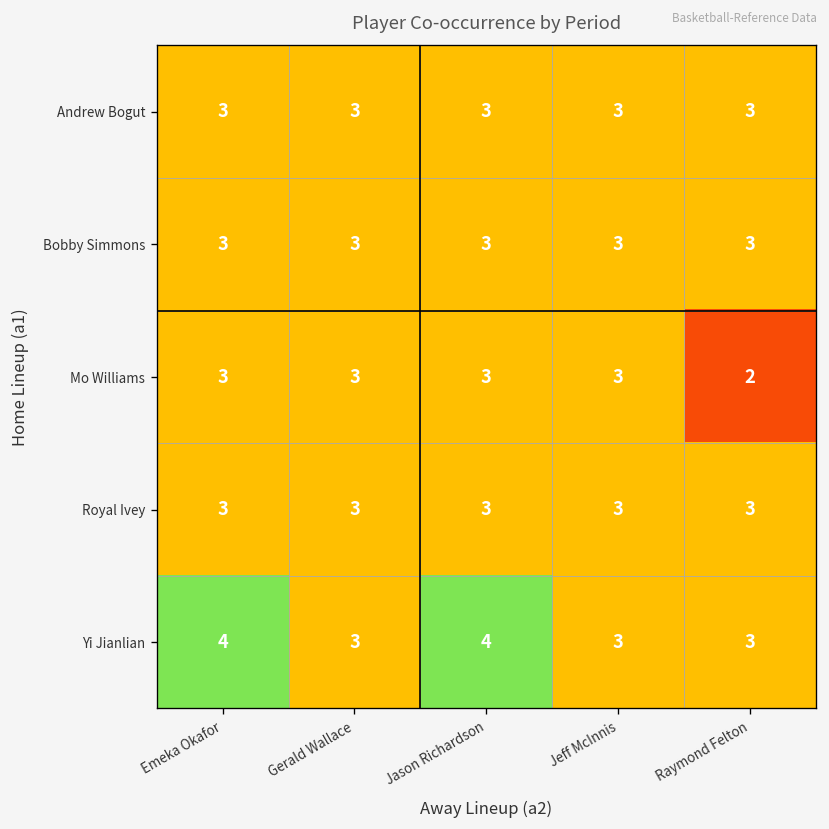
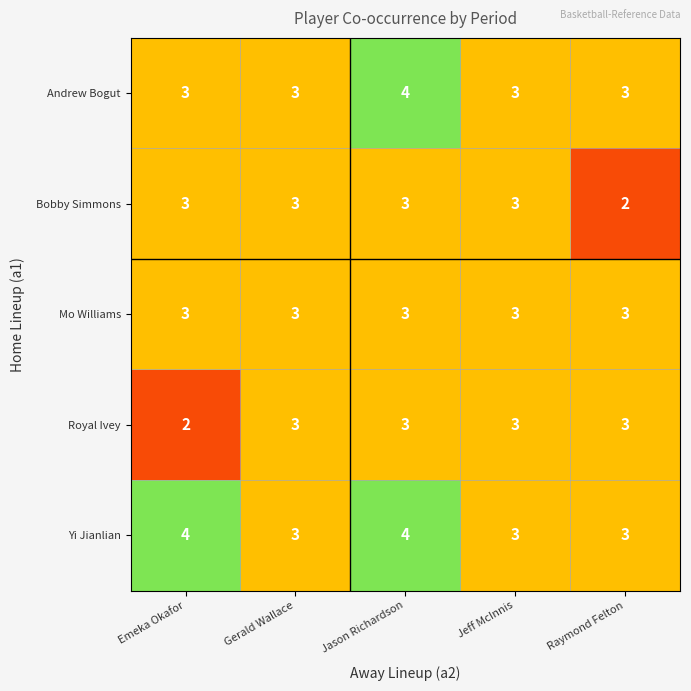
  {
    "Andrew Bogut": {
      "Emeka Okafor": 3,
      "Gerald Wallace": 3,
-     "Jason Richardson": 3,
+     "Jason Richardson": 4,
      "Jeff McInnis": 3,
      "Raymond Felton": 3
    },
    "Bobby Simmons": {
      "Emeka Okafor": 3,
      "Gerald Wallace": 3,
      "Jason Richardson": 3,
      "Jeff McInnis": 3,
-     "Raymond Felton": 3
+     "Raymond Felton": 2
    },
    "Mo Williams": {
      "Emeka Okafor": 3,
      "Gerald Wallace": 3,
      "Jason Richardson": 3,
      "Jeff McInnis": 3,
-     "Raymond Felton": 2
+     "Raymond Felton": 3
    },
    "Royal Ivey": {
-     "Emeka Okafor": 3,
+     "Emeka Okafor": 2,
      "Gerald Wallace": 3,
      "Jason Richardson": 3,
      "Jeff McInnis": 3,
      "Raymond Felton": 3
    },
    "Yi Jianlian": {
      "Emeka Okafor": 4,
      "Gerald Wallace": 3,
      "Jason Richardson": 4,
      "Jeff McInnis": 3,
      "Raymond Felton": 3
    }
  }
